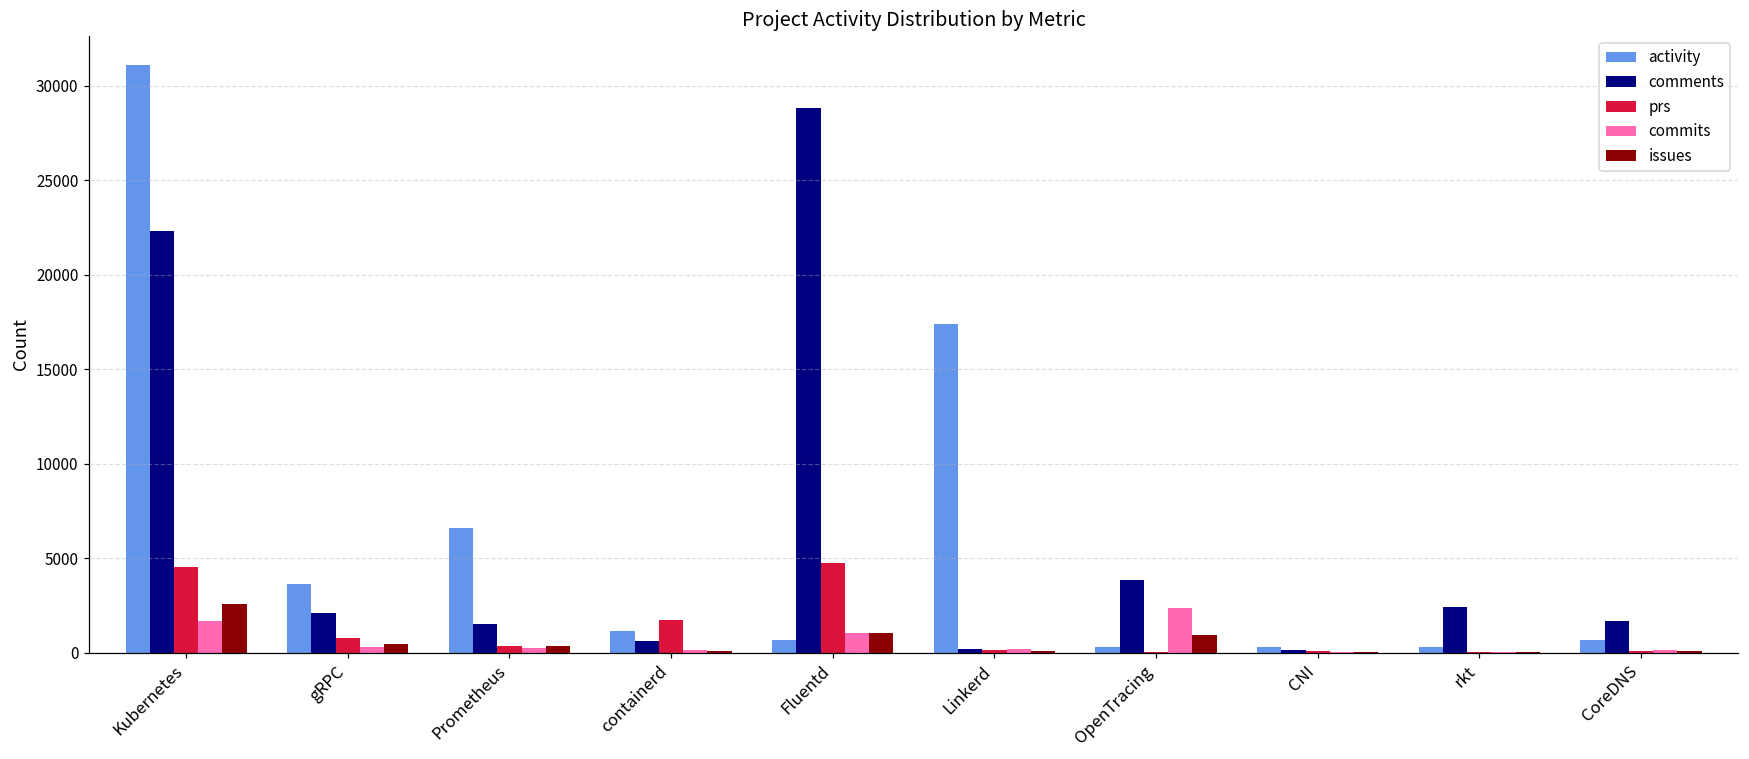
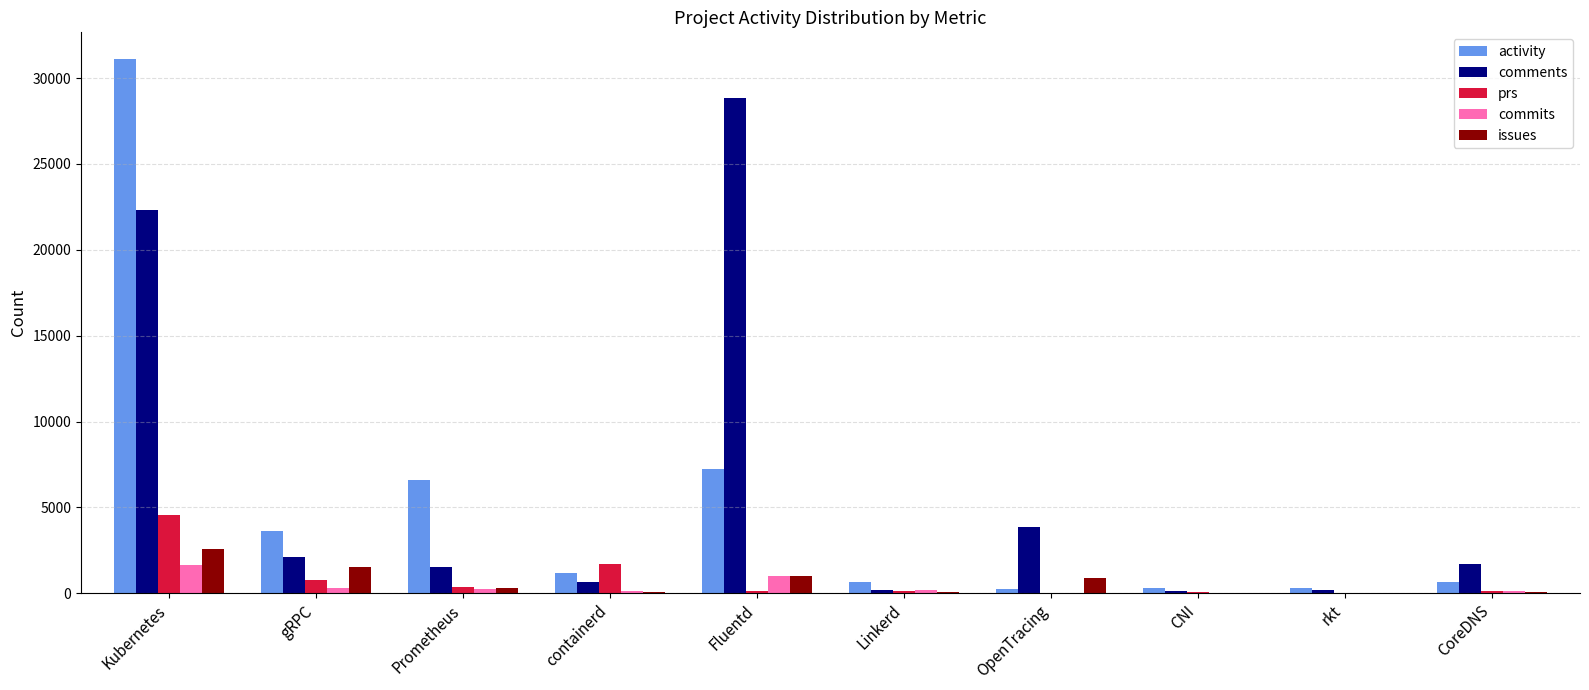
  {
    "activity": {
      "Kubernetes": 31100,
      "gRPC": 3600,
      "Prometheus": 6600,
      "containerd": 1200,
-     "Fluentd": 700,
-     "Linkerd": 17400,
+     "Fluentd": 7200,
+     "Linkerd": 600,
      "OpenTracing": 300,
      "CNI": 300,
      "rkt": 300,
      "CoreDNS": 600
    },
    "comments": {
      "Kubernetes": 22300,
      "gRPC": 2100,
      "Prometheus": 1500,
      "containerd": 600,
      "Fluentd": 28800,
      "Linkerd": 200,
      "OpenTracing": 3900,
      "CNI": 200,
-     "rkt": 2400,
+     "rkt": 200,
      "CoreDNS": 1700
    },
    "prs": {
      "Kubernetes": 4600,
      "gRPC": 800,
      "Prometheus": 300,
      "containerd": 1700,
-     "Fluentd": 4700
+     "Fluentd": 100
    },
    "commits": {
      "Kubernetes": 1700,
      "gRPC": 300,
      "Prometheus": 300,
      "Fluentd": 1000,
      "Linkerd": 200,
-     "OpenTracing": 2400
+     "OpenTracing": 0
    },
    "issues": {
      "Kubernetes": 2600,
-     "gRPC": 500,
+     "gRPC": 1500,
      "Prometheus": 300,
      "Fluentd": 1000,
      "OpenTracing": 900
    }
  }
